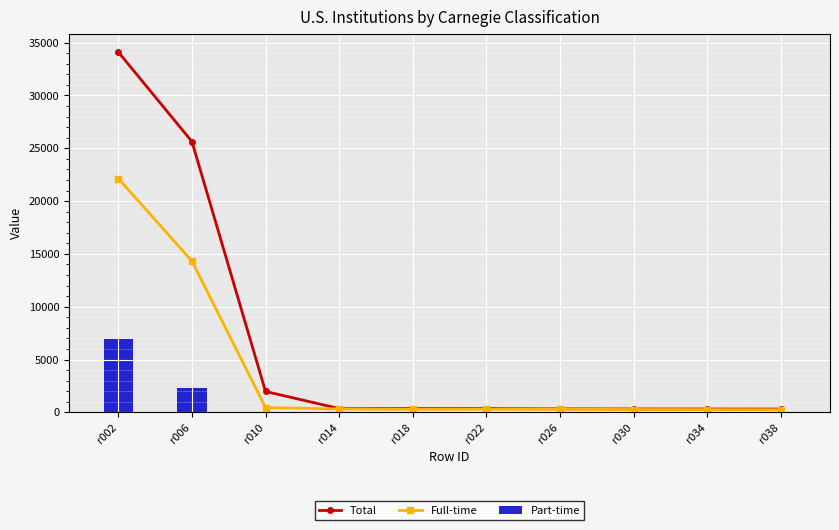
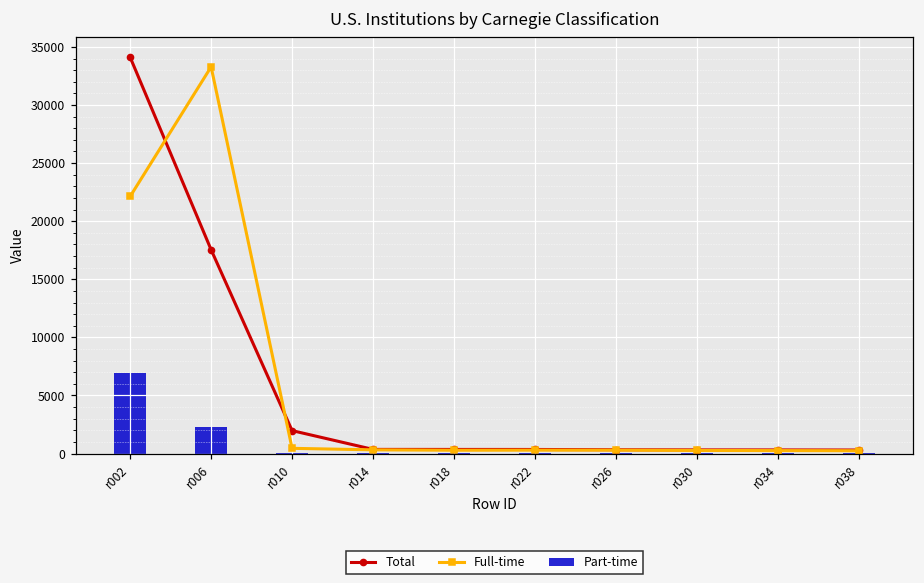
  {
    "Total": {
      "r002": 34100,
-     "r006": 25600,
+     "r006": 17500,
      "r010": 2000
    },
    "Part-time": {
      "r002": 7000,
      "r006": 2300
    },
    "Full-time": {
      "r002": 22100,
-     "r006": 14300,
+     "r006": 33300,
      "r010": 500
    }
  }
